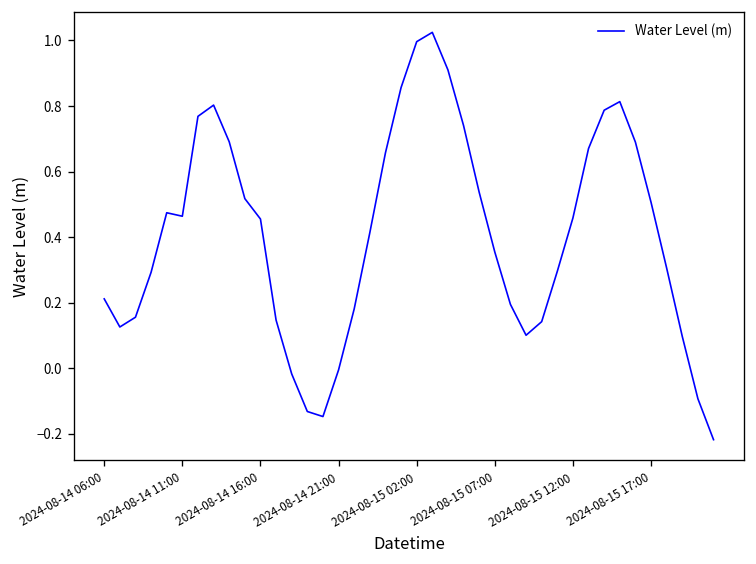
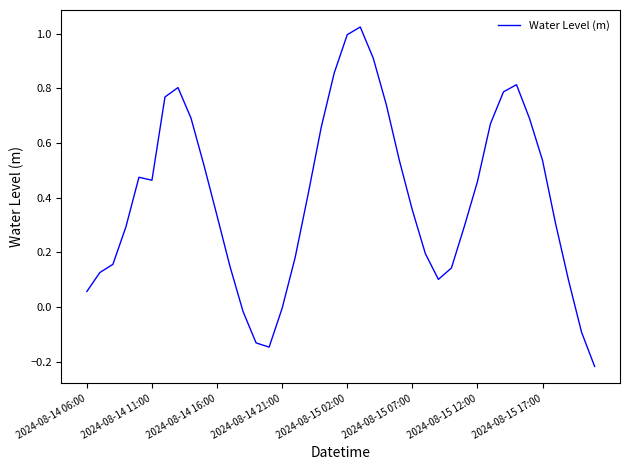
  {
-   "2024-08-14 06:00": 0.21,
+   "2024-08-14 06:00": 0.06,
    "2024-08-14 11:00": 0.46,
-   "2024-08-14 16:00": 0.46,
+   "2024-08-14 16:00": 0.33,
    "2024-08-14 21:00": 0.00,
    "2024-08-15 02:00": 1.00,
    "2024-08-15 07:00": 0.35,
    "2024-08-15 12:00": 0.46,
-   "2024-08-15 17:00": 0.51
+   "2024-08-15 17:00": 0.54
  }
